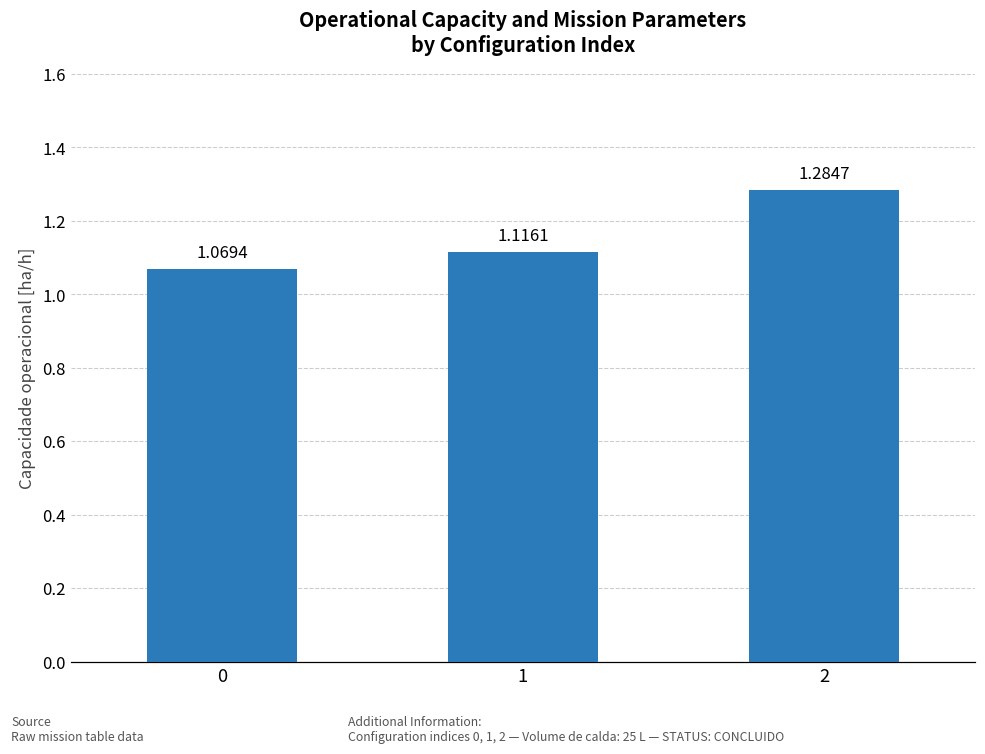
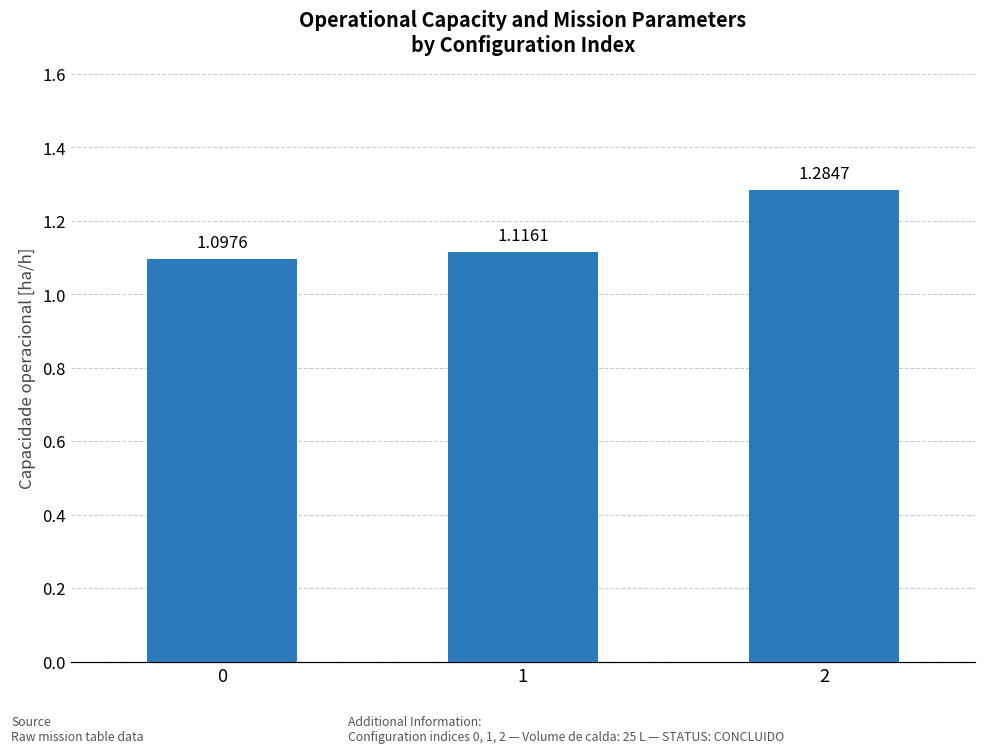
  {
-   "0": 1.0694,
+   "0": 1.0976,
    "1": 1.1161,
    "2": 1.2847
  }
